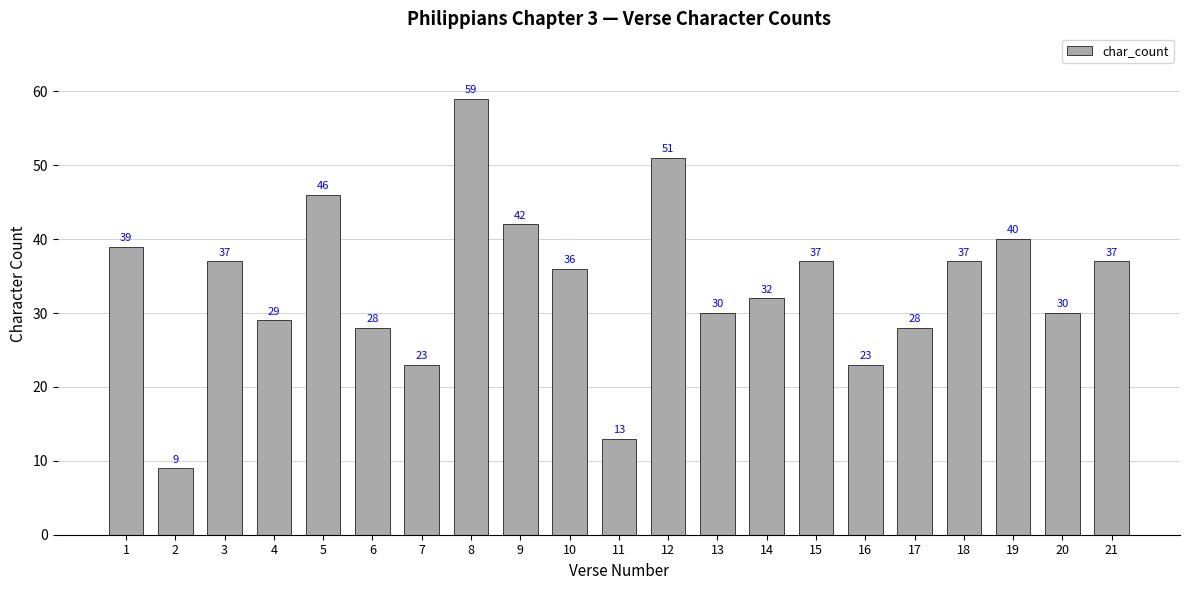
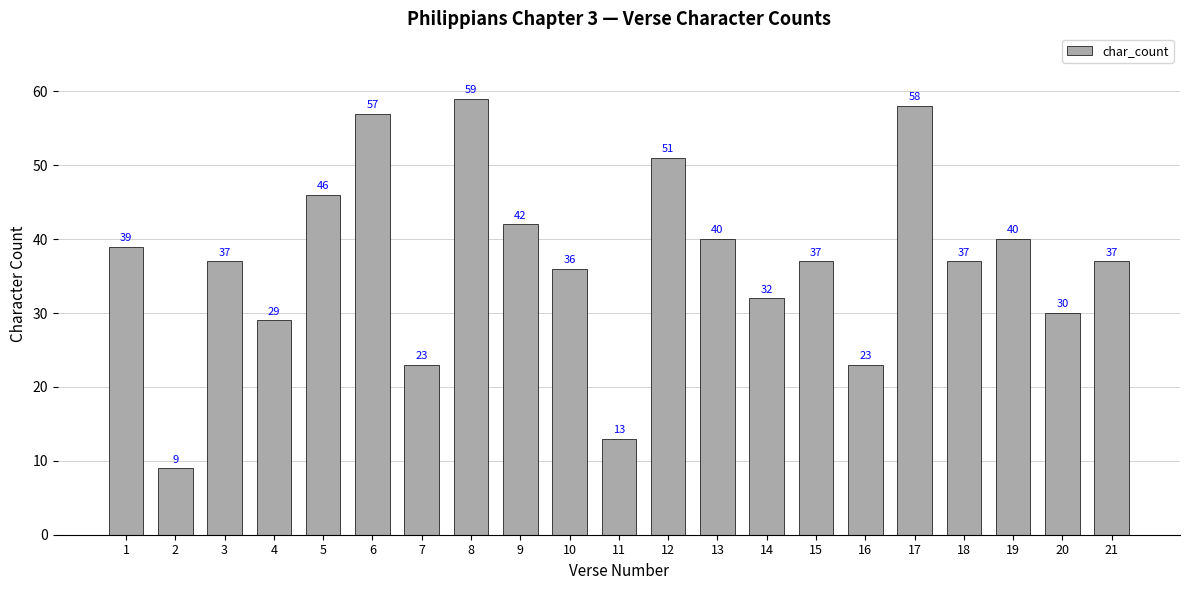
  {
    "1": 39,
    "2": 9,
    "3": 37,
    "4": 29,
    "5": 46,
-   "6": 28,
+   "6": 57,
    "7": 23,
    "8": 59,
    "9": 42,
    "10": 36,
    "11": 13,
    "12": 51,
-   "13": 30,
+   "13": 40,
    "14": 32,
    "15": 37,
    "16": 23,
-   "17": 28,
+   "17": 58,
    "18": 37,
    "19": 40,
    "20": 30,
    "21": 37
  }
